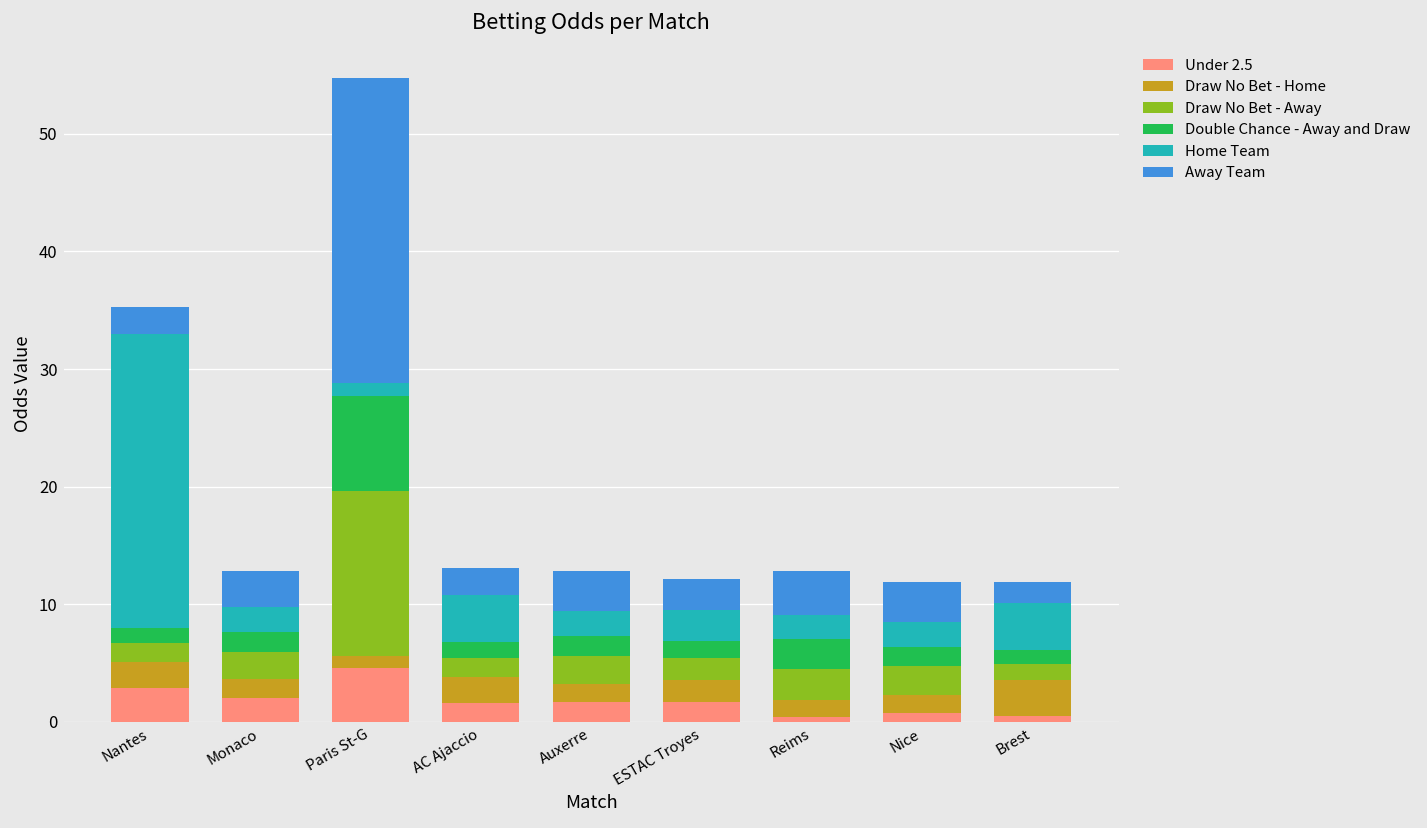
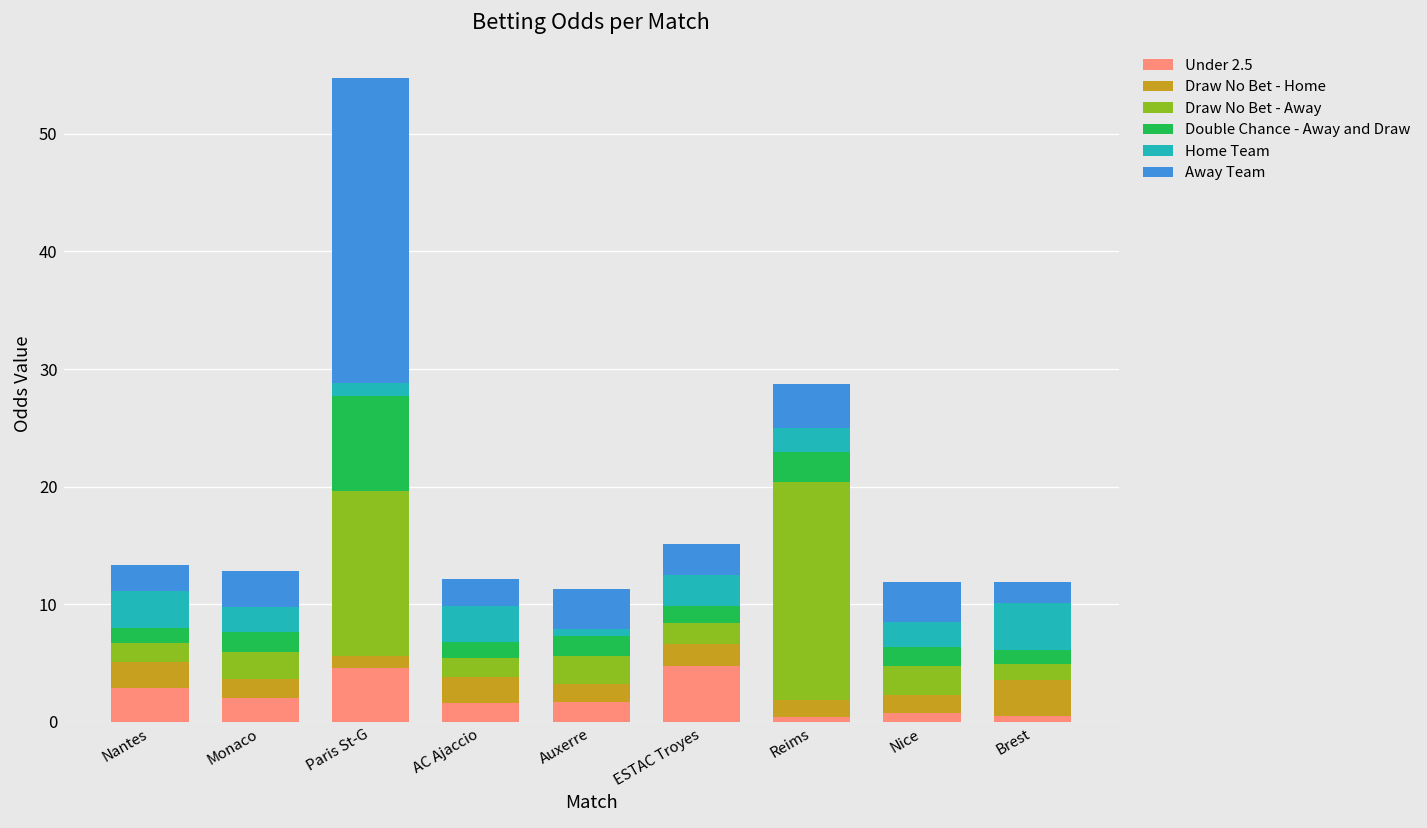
  {
    "Under 2.5": {
      "Nantes": 3,
      "Monaco": 2,
      "Paris St-G": 5,
      "AC Ajaccio": 2,
      "Auxerre": 2,
-     "ESTAC Troyes": 2,
+     "ESTAC Troyes": 5,
      "Reims": 0,
      "Nice": 1,
      "Brest": 0
    },
    "Draw No Bet - Home": {
      "Nantes": 2,
      "Monaco": 2,
      "Paris St-G": 1,
      "AC Ajaccio": 2,
      "Auxerre": 2,
      "ESTAC Troyes": 2,
      "Reims": 1,
      "Nice": 2,
      "Brest": 3
    },
    "Draw No Bet - Away": {
      "Nantes": 2,
      "Monaco": 2,
      "Paris St-G": 14,
      "AC Ajaccio": 2,
      "Auxerre": 2,
      "ESTAC Troyes": 2,
-     "Reims": 3,
+     "Reims": 19,
      "Nice": 2,
      "Brest": 1
    },
    "Double Chance - Away and Draw": {
      "Nantes": 1,
      "Monaco": 2,
      "Paris St-G": 8,
      "AC Ajaccio": 1,
      "Auxerre": 2,
      "ESTAC Troyes": 1,
      "Reims": 3,
      "Nice": 2,
      "Brest": 1
    },
    "Home Team": {
-     "Nantes": 25,
+     "Nantes": 3,
      "Monaco": 2,
      "Paris St-G": 1,
-     "AC Ajaccio": 4,
-     "Auxerre": 2,
+     "AC Ajaccio": 3,
+     "Auxerre": 1,
      "ESTAC Troyes": 3,
      "Reims": 2,
      "Nice": 2,
      "Brest": 4
    },
    "Away Team": {
      "Nantes": 2,
      "Monaco": 3,
      "Paris St-G": 26,
      "AC Ajaccio": 2,
      "Auxerre": 3,
      "ESTAC Troyes": 3,
      "Reims": 4,
      "Nice": 3,
      "Brest": 2
    }
  }
